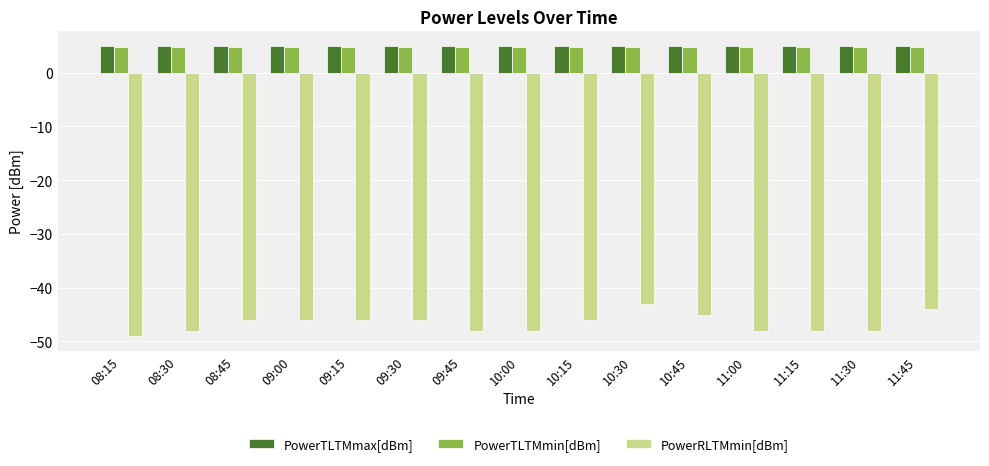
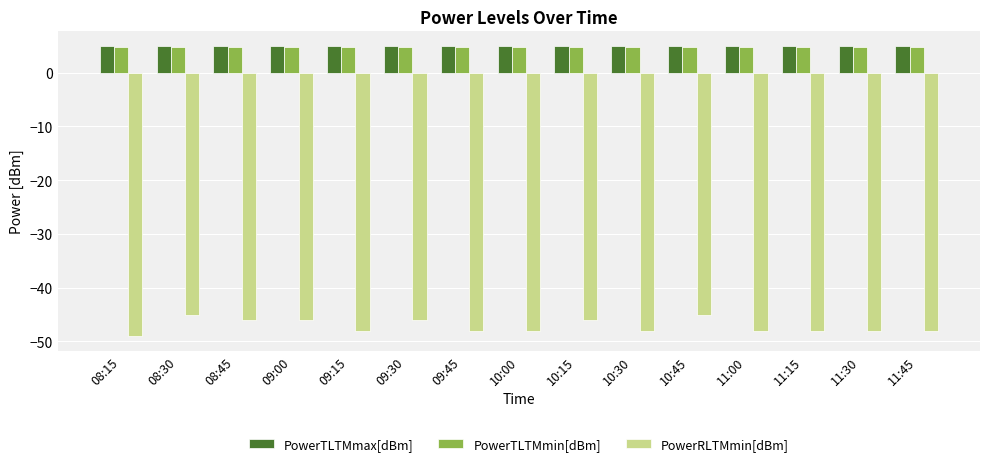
  {
    "PowerTLTMmax[dBm]": {
      "08:15": 5,
      "08:30": 5,
      "08:45": 5,
      "09:00": 5,
      "09:15": 5,
      "09:30": 5,
      "09:45": 5,
      "10:00": 5,
      "10:15": 5,
      "10:30": 5,
      "10:45": 5,
      "11:00": 5,
      "11:15": 5,
      "11:30": 5,
      "11:45": 5
    },
    "PowerTLTMmin[dBm]": {
      "08:15": 5,
      "08:30": 5,
      "08:45": 5,
      "09:00": 5,
      "09:15": 5,
      "09:30": 5,
      "09:45": 5,
      "10:00": 5,
      "10:15": 5,
      "10:30": 5,
      "10:45": 5,
      "11:00": 5,
      "11:15": 5,
      "11:30": 5,
      "11:45": 5
    },
    "PowerRLTMmin[dBm]": {
      "08:15": -49,
-     "08:30": -48,
+     "08:30": -45,
      "08:45": -46,
      "09:00": -46,
-     "09:15": -46,
+     "09:15": -48,
      "09:30": -46,
      "09:45": -48,
      "10:00": -48,
      "10:15": -46,
-     "10:30": -43,
+     "10:30": -48,
      "10:45": -45,
      "11:00": -48,
      "11:15": -48,
      "11:30": -48,
-     "11:45": -44
+     "11:45": -48
    }
  }
